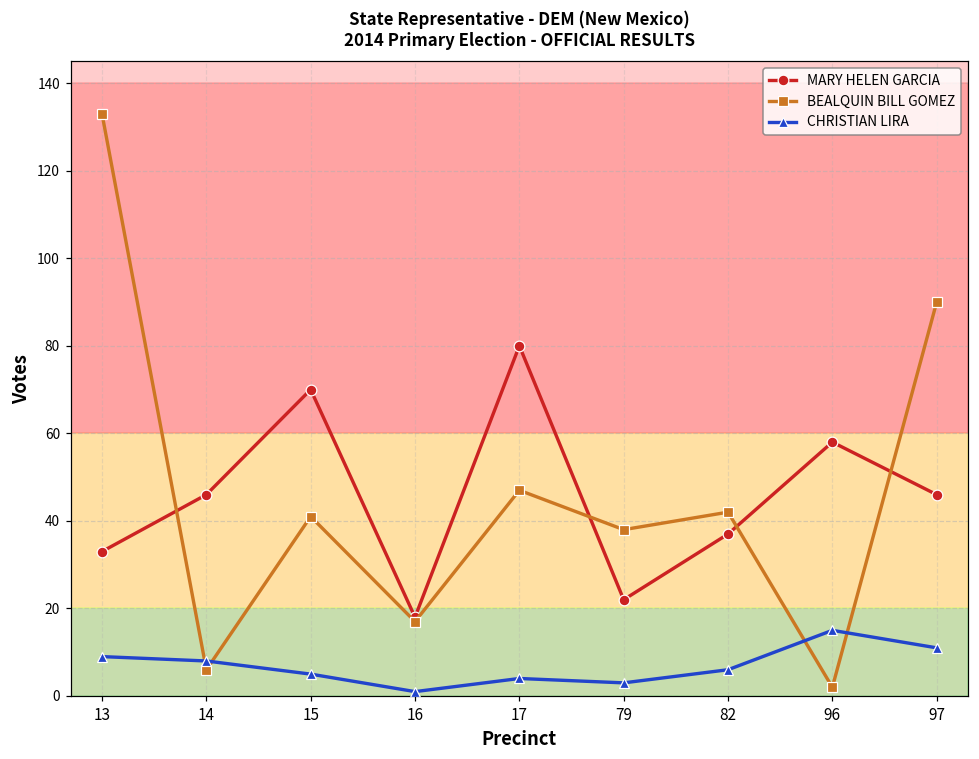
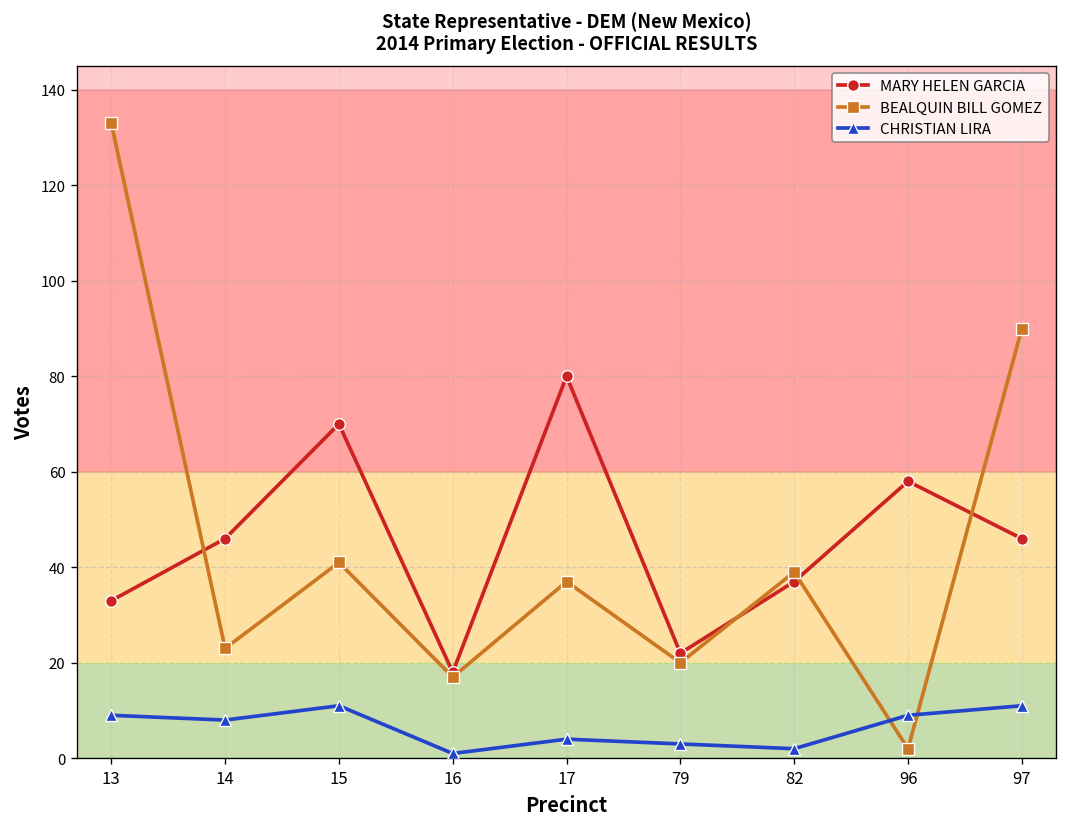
  {
    "MARY HELEN GARCIA": {
      "13": 33,
      "14": 46,
      "15": 70,
      "16": 18,
      "17": 80,
      "79": 22,
      "82": 37,
      "96": 58,
      "97": 46
    },
    "BEALQUIN BILL GOMEZ": {
      "13": 133,
-     "14": 6,
+     "14": 23,
      "15": 41,
      "16": 17,
-     "17": 47,
-     "79": 38,
-     "82": 42,
+     "17": 37,
+     "79": 20,
+     "82": 39,
      "96": 2,
      "97": 90
    },
    "CHRISTIAN LIRA": {
      "13": 9,
      "14": 8,
-     "15": 5,
+     "15": 11,
      "16": 1,
      "17": 4,
      "79": 3,
-     "82": 6,
-     "96": 15,
+     "82": 2,
+     "96": 9,
      "97": 11
    }
  }
